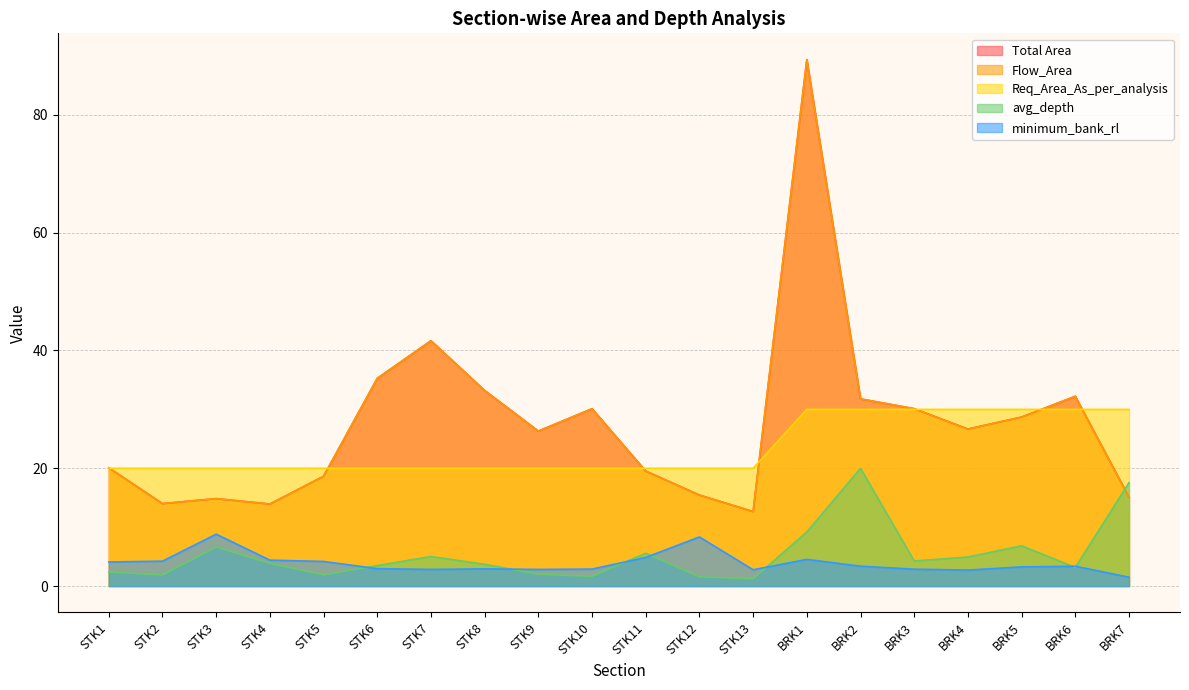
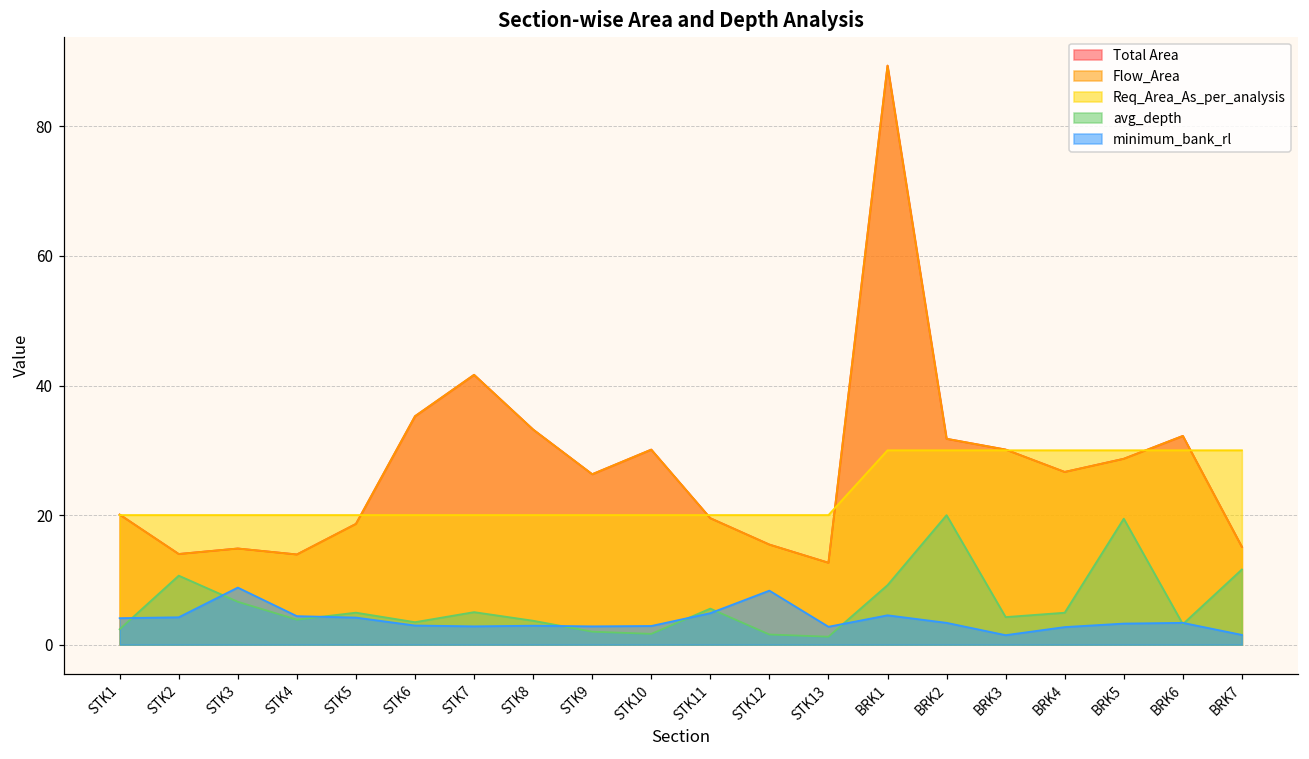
  {
    "avg_depth": {
      "STK1": 2,
-     "STK2": 2,
+     "STK2": 11,
      "STK3": 7,
      "STK4": 4,
-     "STK5": 2,
+     "STK5": 5,
      "STK6": 3,
      "STK7": 5,
      "STK8": 4,
      "STK9": 2,
      "STK10": 2,
      "STK11": 6,
      "STK12": 2,
      "STK13": 1,
      "BRK1": 9,
      "BRK2": 20,
      "BRK3": 4,
      "BRK4": 5,
-     "BRK5": 7,
-     "BRK7": 18
+     "BRK5": 19,
+     "BRK7": 12
    },
    "minimum_bank_rl": {
      "STK1": 4,
      "STK2": 4,
      "STK3": 9,
      "STK4": 4,
      "STK5": 4,
      "STK6": 3,
      "STK7": 3,
      "STK8": 3,
      "STK9": 3,
      "STK10": 3,
      "STK11": 5,
      "STK12": 8,
      "STK13": 3,
      "BRK1": 5,
      "BRK2": 3,
-     "BRK3": 3,
+     "BRK3": 1,
      "BRK4": 3,
      "BRK5": 3,
      "BRK7": 2
    }
  }
